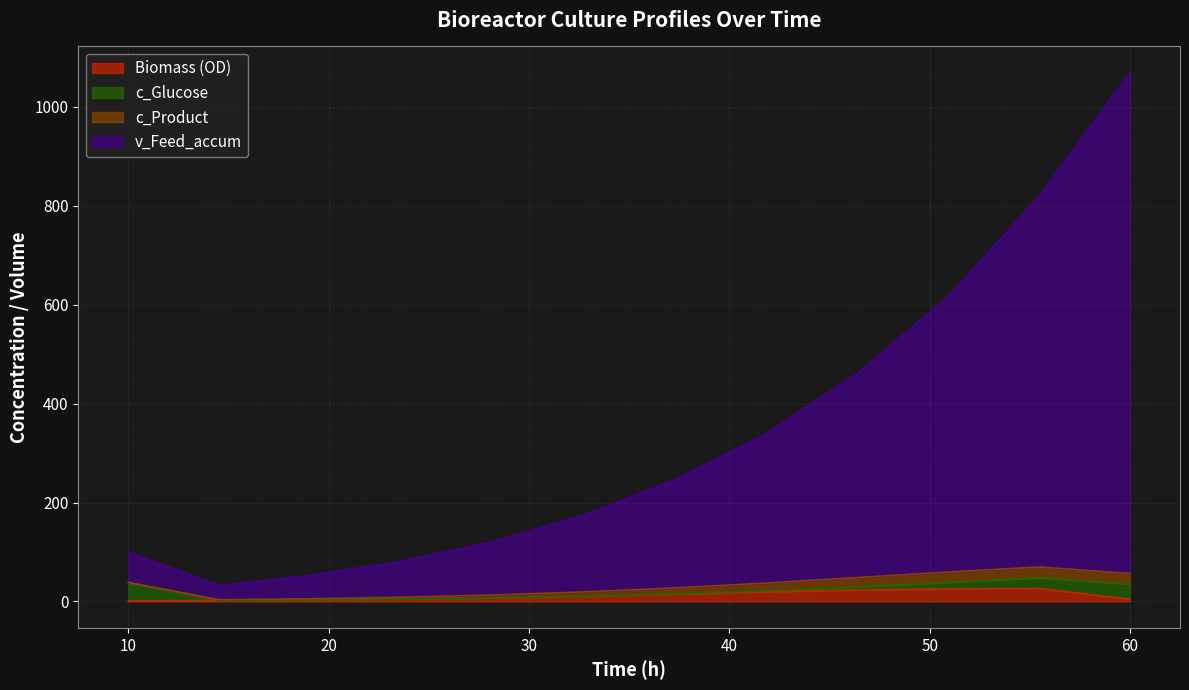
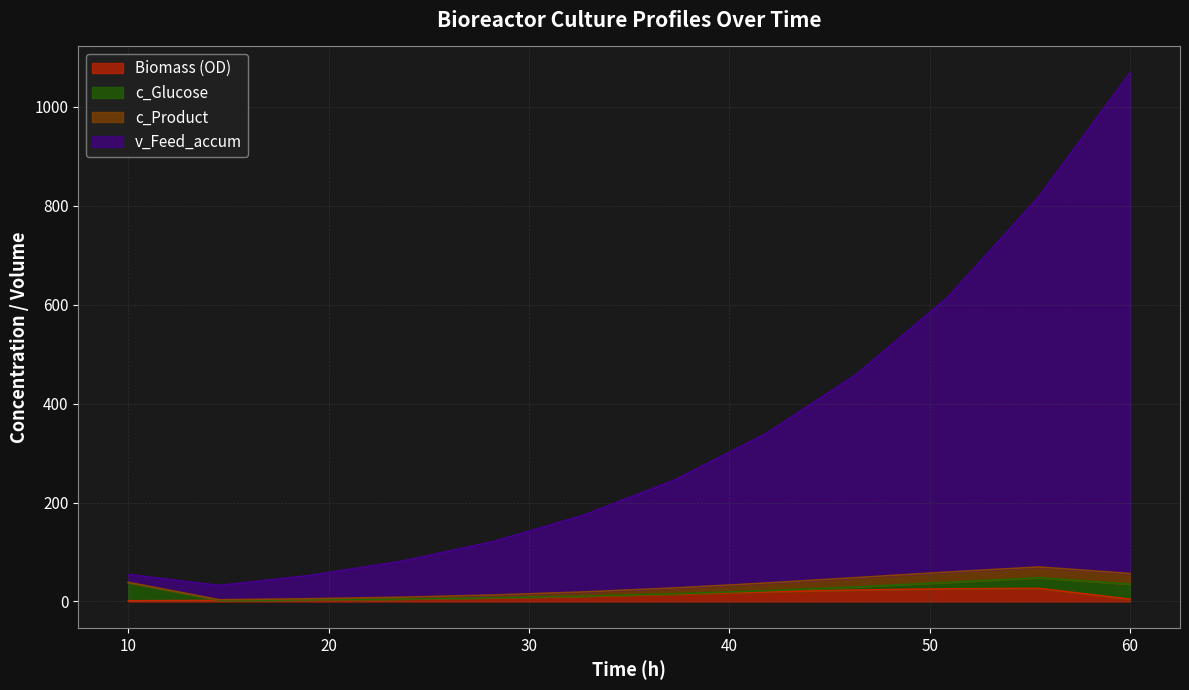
  {
    "Biomass (OD)": {
      "10": 0,
      "60": 0
    },
    "c_Glucose": {
      "60": 30
    },
    "c_Product": {
      "60": 20
    },
    "v_Feed_accum": {
-     "10": 60,
+     "10": 20,
      "60": 1010
    }
  }
